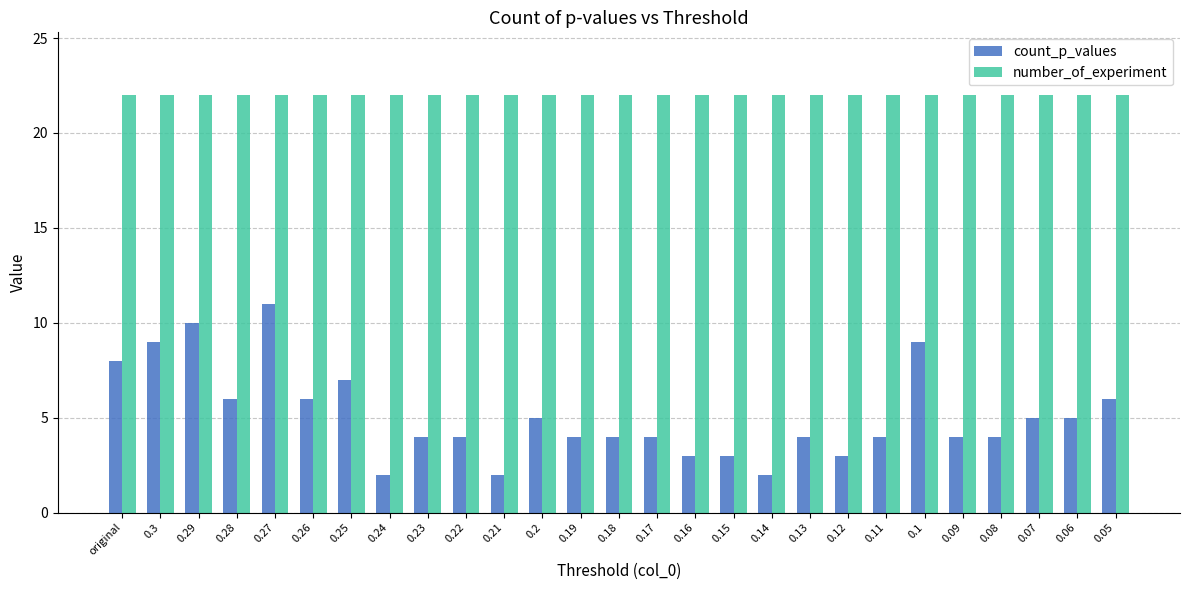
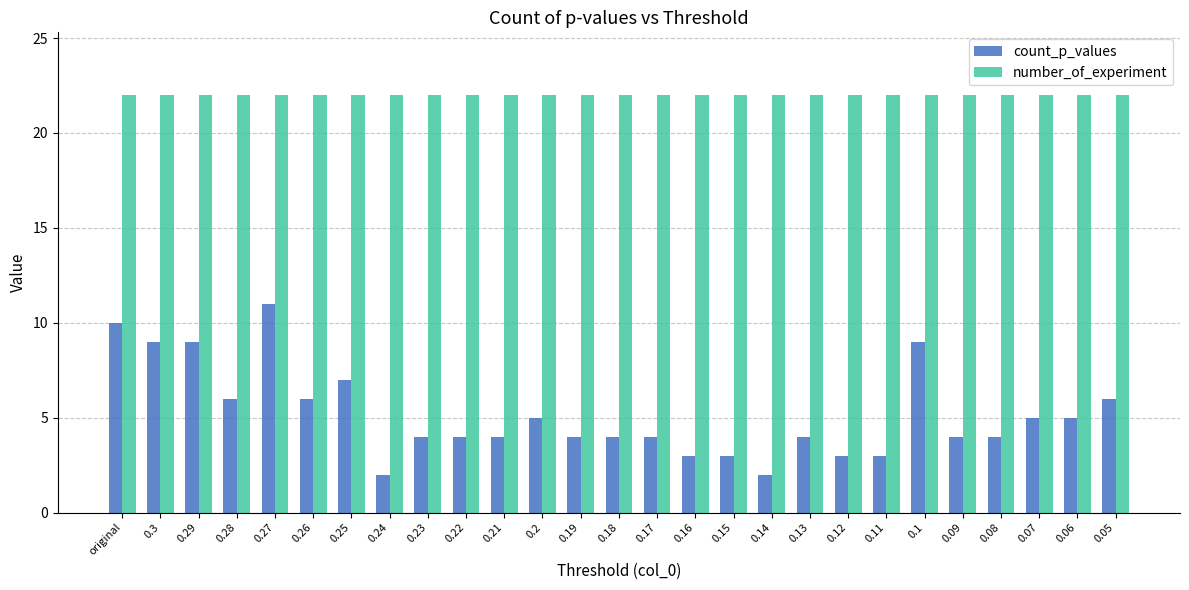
  {
    "count_p_values": {
-     "original": 8,
+     "original": 10,
      "0.3": 9,
-     "0.29": 10,
+     "0.29": 9,
      "0.28": 6,
      "0.27": 11,
      "0.26": 6,
      "0.25": 7,
      "0.24": 2,
      "0.23": 4,
      "0.22": 4,
-     "0.21": 2,
+     "0.21": 4,
      "0.2": 5,
      "0.19": 4,
      "0.18": 4,
      "0.17": 4,
      "0.16": 3,
      "0.15": 3,
      "0.14": 2,
      "0.13": 4,
      "0.12": 3,
-     "0.11": 4,
+     "0.11": 3,
      "0.1": 9,
      "0.09": 4,
      "0.08": 4,
      "0.07": 5,
      "0.06": 5,
      "0.05": 6
    },
    "number_of_experiment": {
      "original": 22,
      "0.3": 22,
      "0.29": 22,
      "0.28": 22,
      "0.27": 22,
      "0.26": 22,
      "0.25": 22,
      "0.24": 22,
      "0.23": 22,
      "0.22": 22,
      "0.21": 22,
      "0.2": 22,
      "0.19": 22,
      "0.18": 22,
      "0.17": 22,
      "0.16": 22,
      "0.15": 22,
      "0.14": 22,
      "0.13": 22,
      "0.12": 22,
      "0.11": 22,
      "0.1": 22,
      "0.09": 22,
      "0.08": 22,
      "0.07": 22,
      "0.06": 22,
      "0.05": 22
    }
  }
